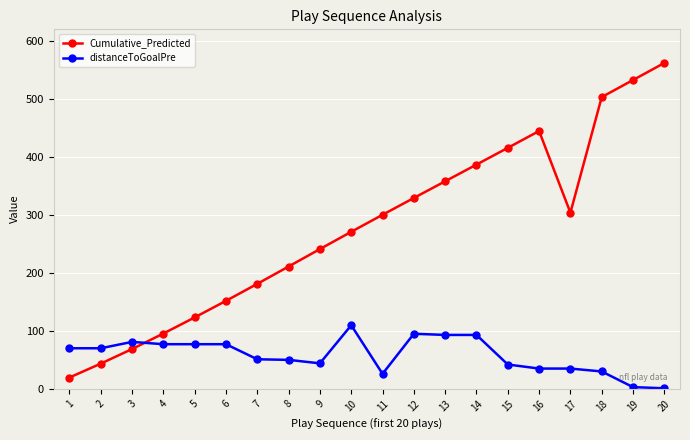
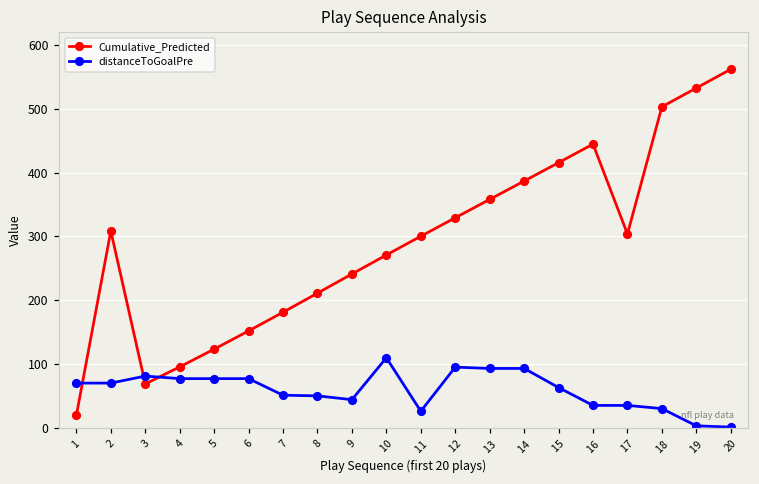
  {
    "Cumulative_Predicted": {
      "1": 20,
-     "2": 40,
+     "2": 310,
      "3": 70,
      "4": 100,
      "5": 120,
      "6": 150,
      "7": 180,
      "8": 210,
      "9": 240,
      "10": 270,
      "11": 300,
      "12": 330,
      "13": 360,
      "14": 390,
      "15": 420,
      "16": 440,
      "17": 300,
      "18": 500,
      "19": 530,
      "20": 560
    },
    "distanceToGoalPre": {
      "1": 70,
      "2": 70,
      "3": 80,
      "4": 80,
      "5": 80,
      "6": 80,
      "7": 50,
      "8": 50,
      "9": 40,
      "10": 110,
      "11": 30,
      "12": 100,
      "13": 90,
      "14": 90,
-     "15": 40,
+     "15": 60,
      "16": 40,
      "17": 40,
      "18": 30,
      "19": 0,
      "20": 0
    }
  }
